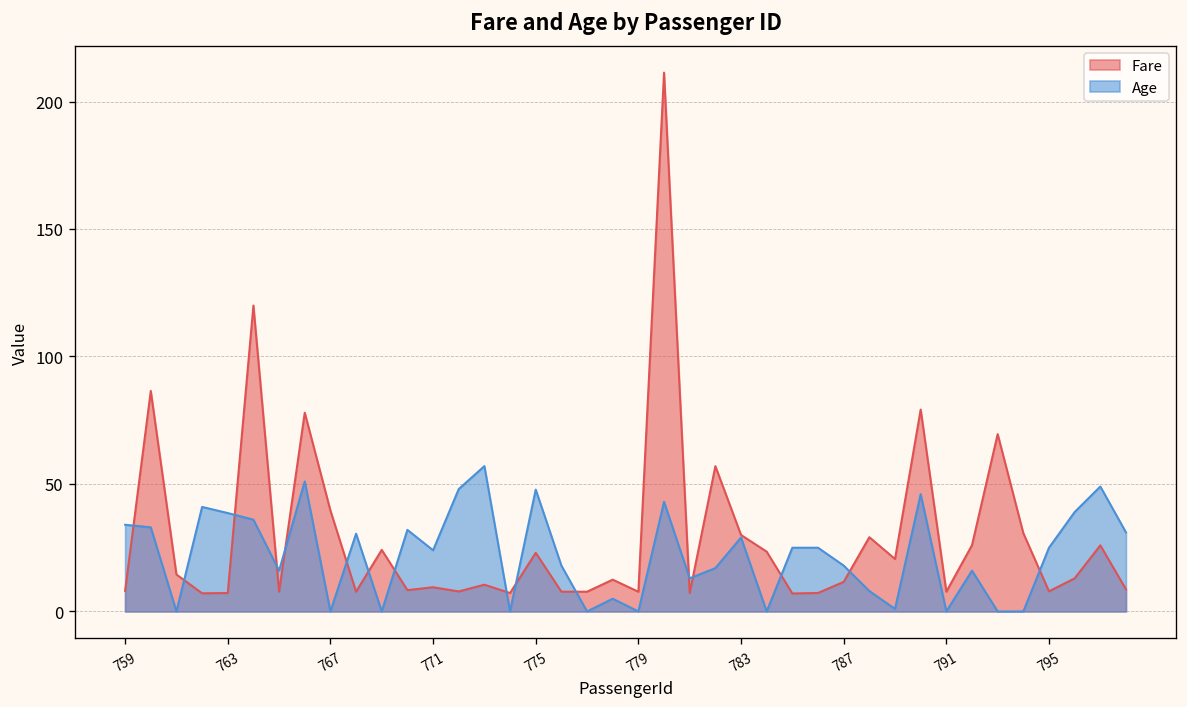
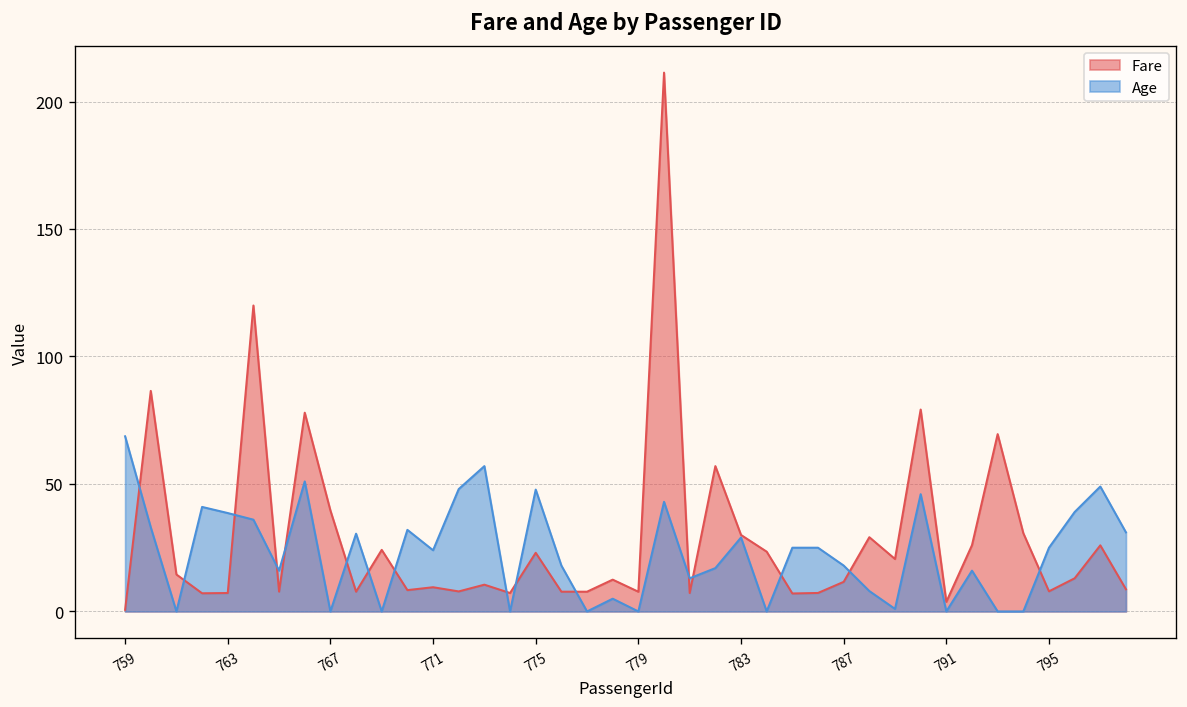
  {
    "Fare": {
-     "759": 8,
+     "759": 1,
      "763": 7,
      "767": 40,
      "771": 10,
      "775": 23,
      "779": 8,
      "787": 12,
-     "791": 8,
+     "791": 4,
      "795": 8
    },
    "Age": {
-     "759": 34,
+     "759": 69,
      "763": 39,
      "767": 0,
      "771": 24,
      "775": 48,
      "779": 0,
      "787": 18,
      "791": 0,
      "795": 25
    }
  }
